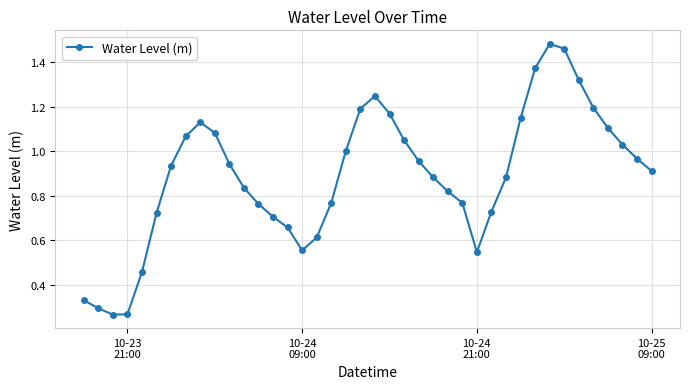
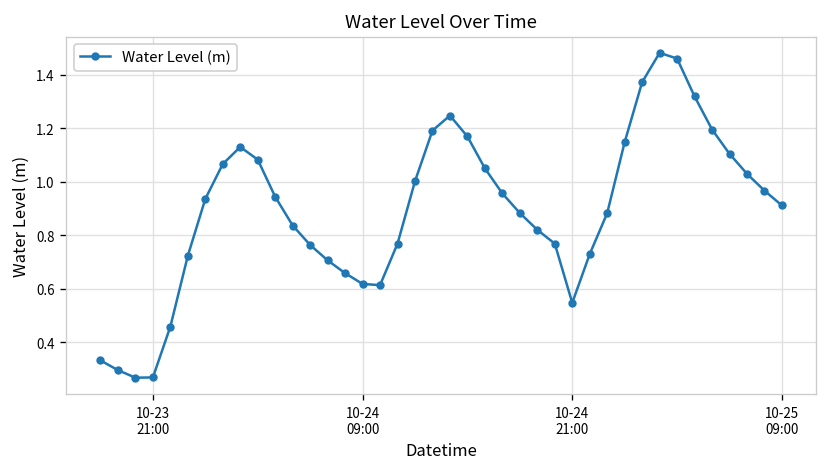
  {
    "10-23 21:00": 0.27,
-   "10-24 09:00": 0.55,
+   "10-24 09:00": 0.62,
    "10-24 21:00": 0.55,
    "10-25 09:00": 0.91
  }
